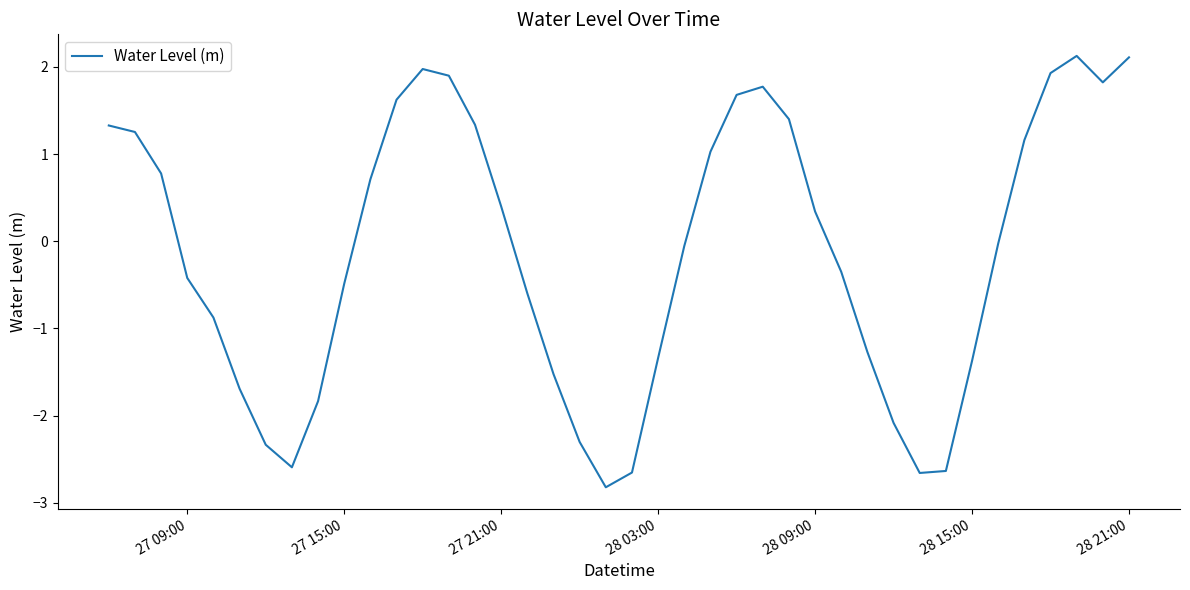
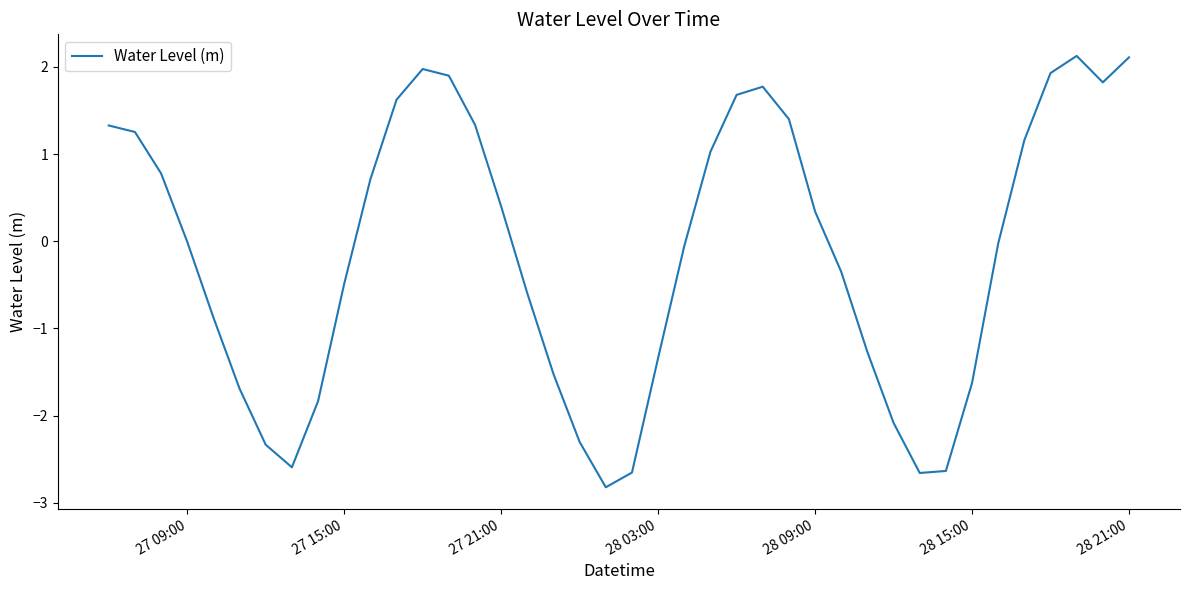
  {
-   "27 09:00": -0.4,
+   "27 09:00": 0.0,
    "27 15:00": -0.5,
    "27 21:00": 0.4,
    "28 03:00": -1.3,
    "28 09:00": 0.3,
-   "28 15:00": -1.4,
+   "28 15:00": -1.6,
    "28 21:00": 2.1
  }
